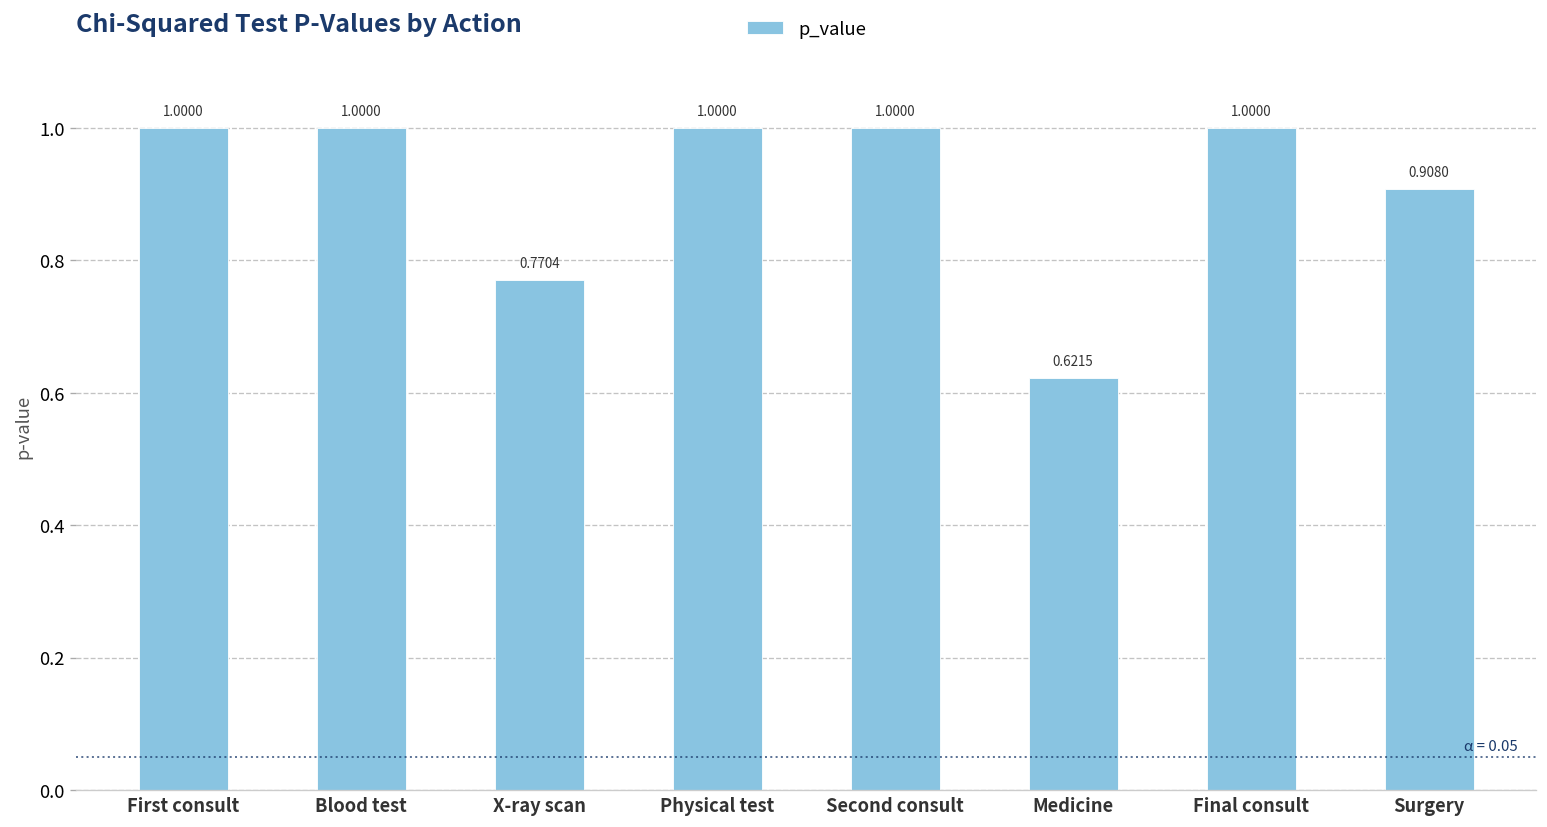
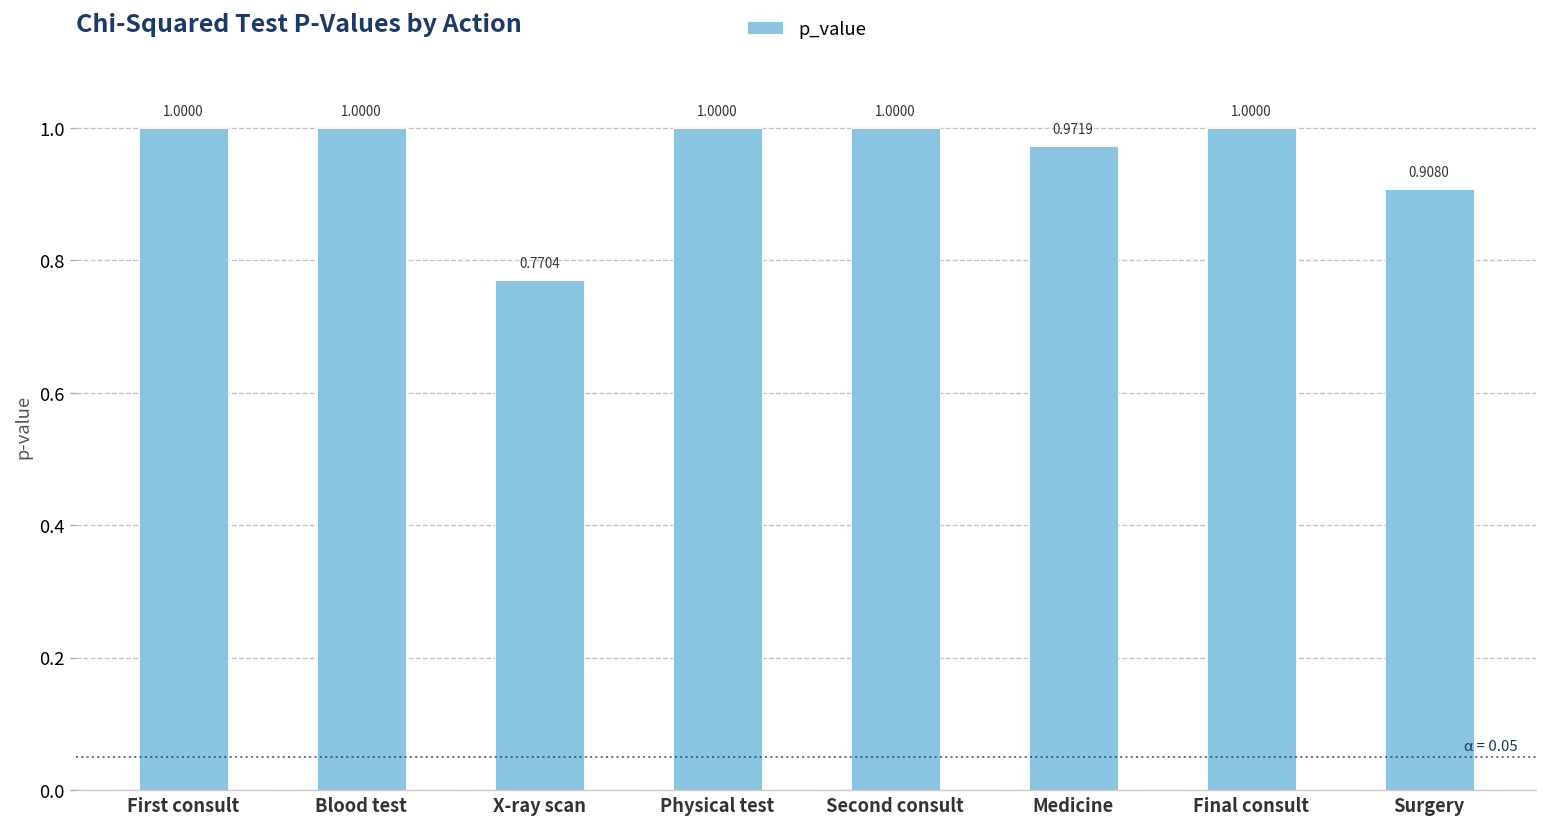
  {
    "First consult": 1.0000,
    "Blood test": 1.0000,
    "X-ray scan": 0.7704,
    "Physical test": 1.0000,
    "Second consult": 1.0000,
-   "Medicine": 0.6215,
+   "Medicine": 0.9719,
    "Final consult": 1.0000,
    "Surgery": 0.9080
  }
